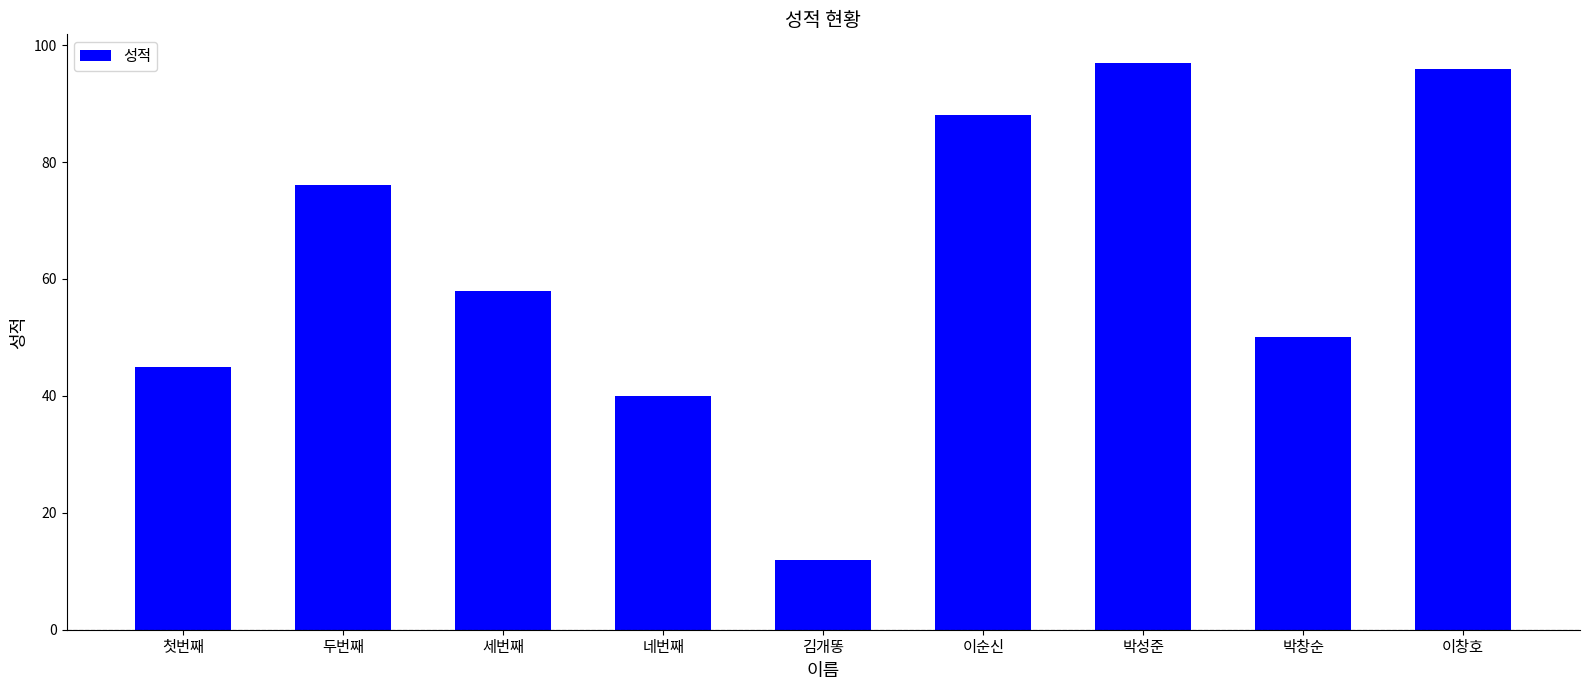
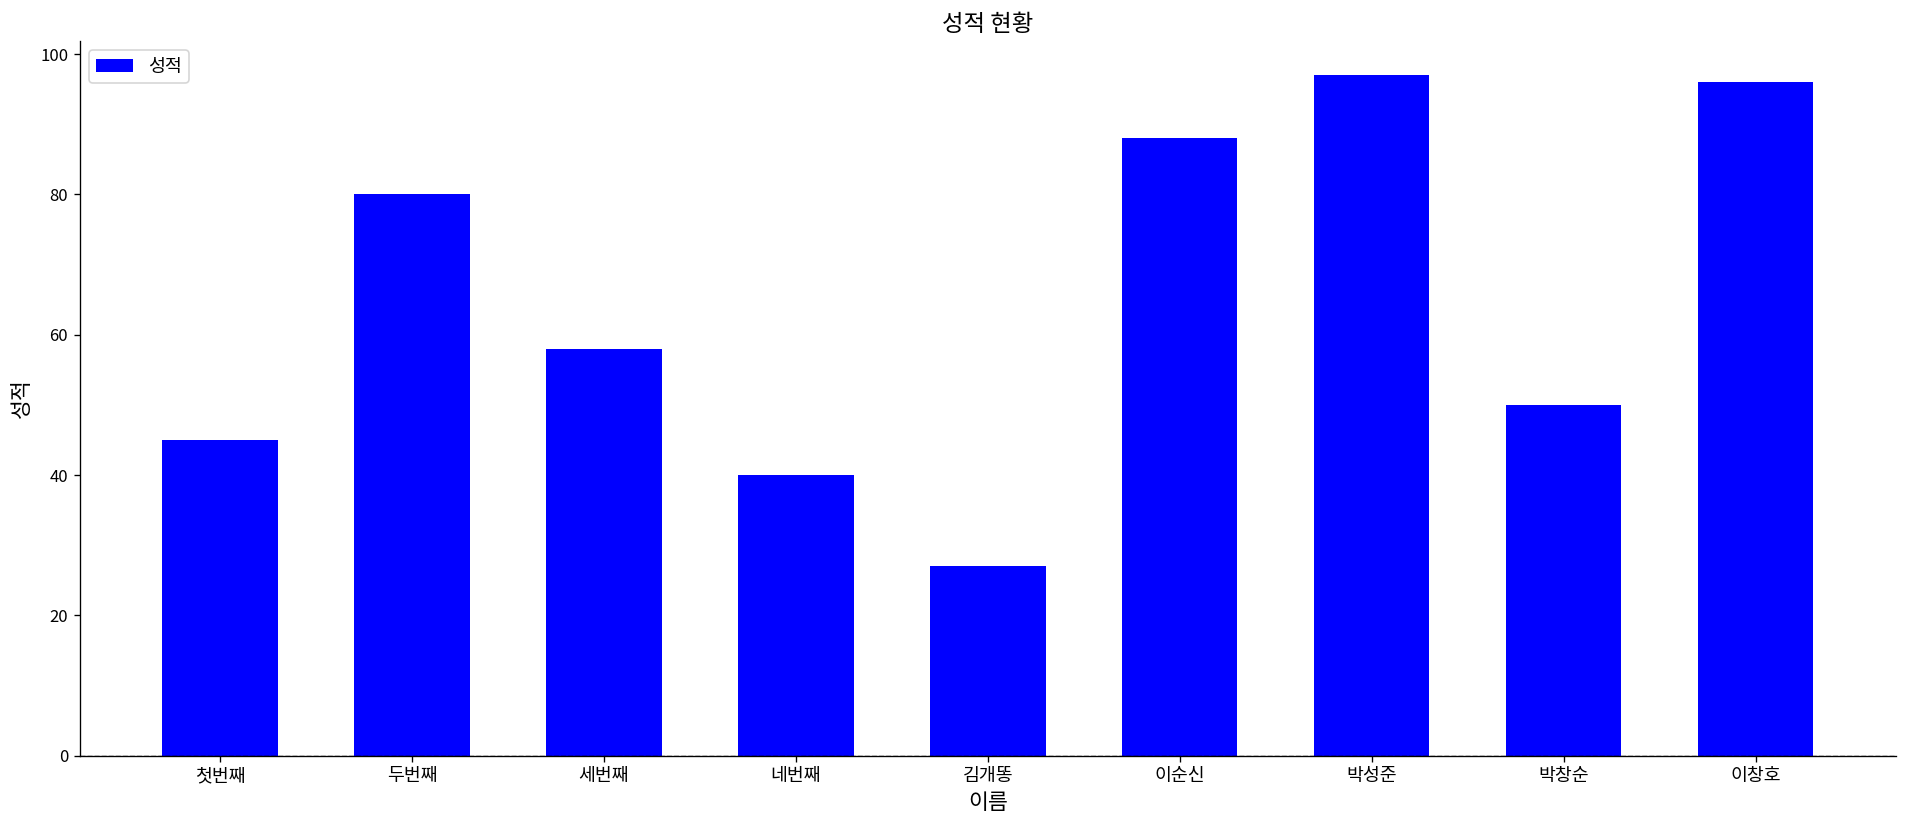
  {
    "첫번째": 45,
-   "두번째": 76,
+   "두번째": 80,
    "세번째": 58,
    "네번째": 40,
-   "김개똥": 12,
+   "김개똥": 27,
    "이순신": 88,
    "박성준": 97,
    "박창순": 50,
    "이창호": 96
  }
